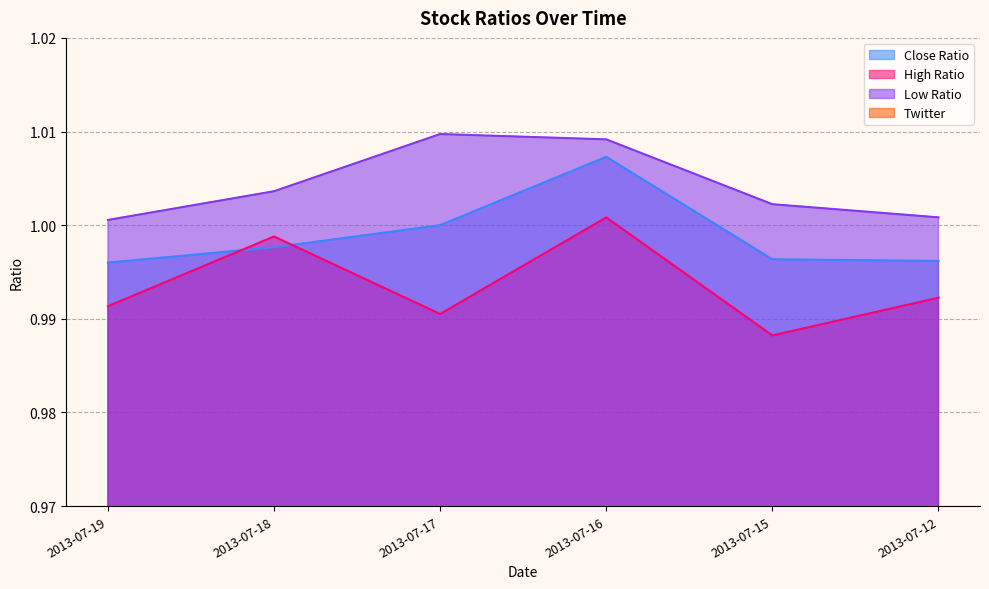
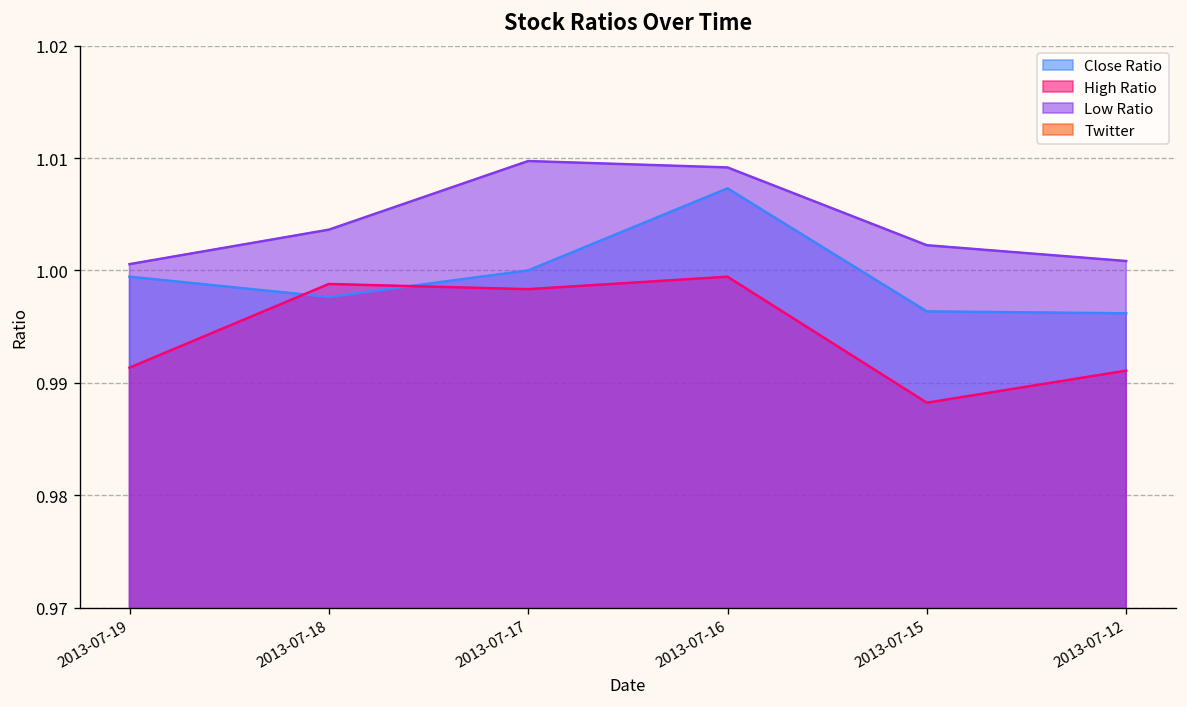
  {
    "Close Ratio": {
-     "2013-07-19": 0.996,
+     "2013-07-19": 0.999,
      "2013-07-18": 0.998,
      "2013-07-17": 1.000,
      "2013-07-16": 1.007,
      "2013-07-15": 0.996,
      "2013-07-12": 0.996
    },
    "High Ratio": {
      "2013-07-19": 0.991,
      "2013-07-18": 0.999,
-     "2013-07-17": 0.991,
-     "2013-07-16": 1.001,
+     "2013-07-17": 0.998,
+     "2013-07-16": 0.999,
      "2013-07-15": 0.988,
-     "2013-07-12": 0.992
+     "2013-07-12": 0.991
    },
    "Low Ratio": {
      "2013-07-19": 1.001,
      "2013-07-18": 1.004,
      "2013-07-17": 1.010,
      "2013-07-16": 1.009,
      "2013-07-15": 1.002,
      "2013-07-12": 1.001
    }
  }
